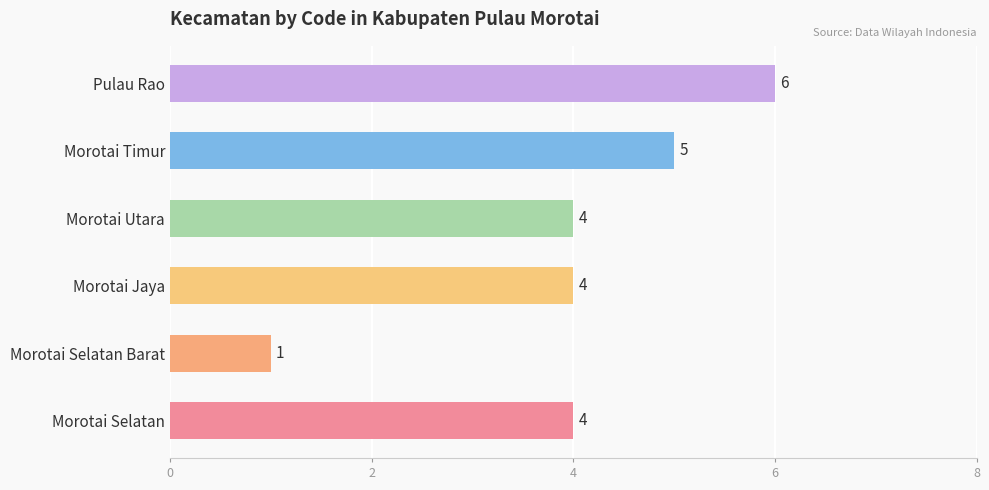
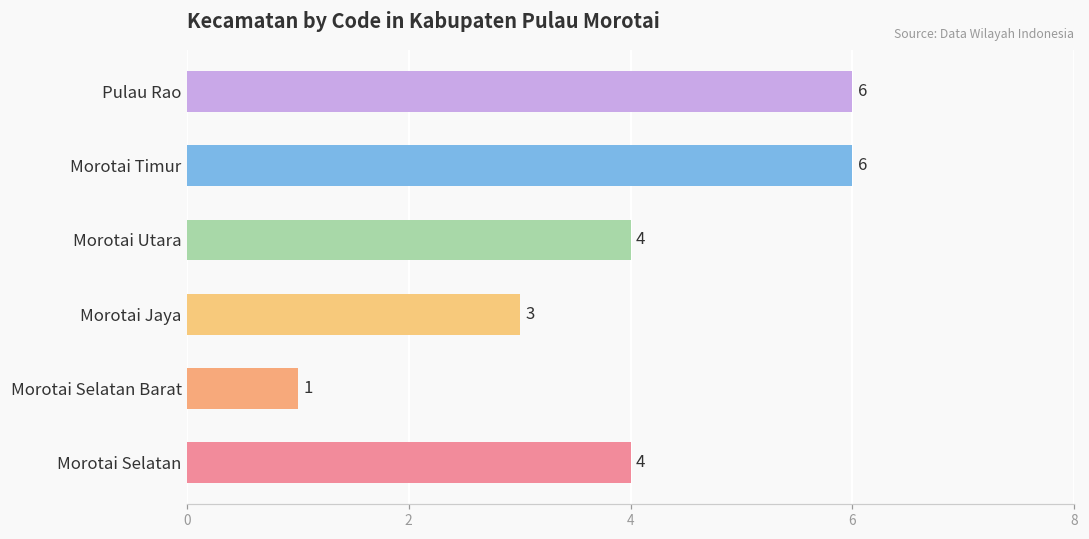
  {
    "Pulau Rao": 6,
-   "Morotai Timur": 5,
+   "Morotai Timur": 6,
    "Morotai Utara": 4,
-   "Morotai Jaya": 4,
+   "Morotai Jaya": 3,
    "Morotai Selatan Barat": 1,
    "Morotai Selatan": 4
  }
